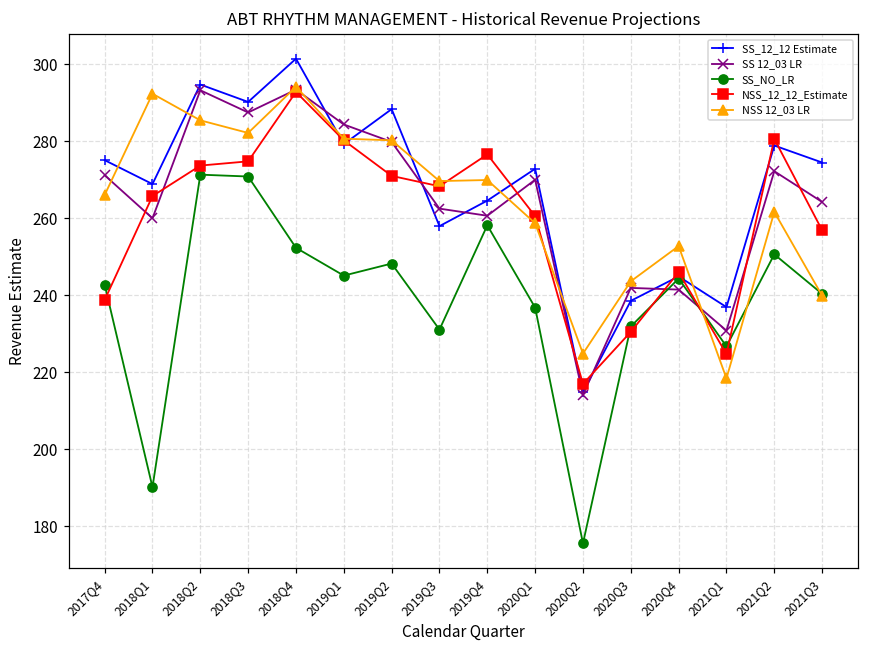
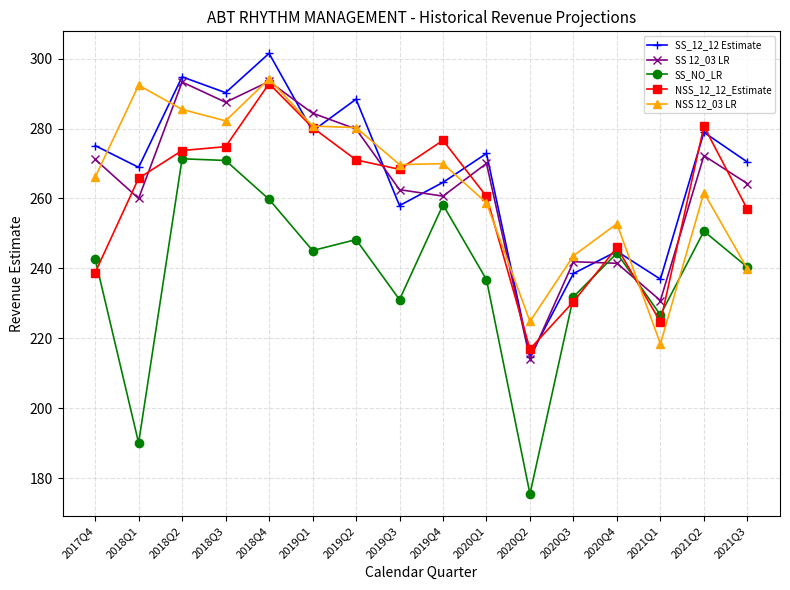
  {
    "SS_12_12 Estimate": {
      "2017Q4": 275,
      "2018Q1": 269,
      "2018Q2": 295,
      "2018Q3": 290,
      "2018Q4": 301,
      "2019Q1": 279,
      "2019Q2": 288,
      "2019Q3": 258,
      "2019Q4": 265,
      "2020Q1": 273,
      "2020Q3": 239,
      "2021Q1": 237,
      "2021Q2": 279,
-     "2021Q3": 275
+     "2021Q3": 270
    },
    "SS 12_03 LR": {
      "2017Q4": 271,
      "2018Q1": 260,
      "2018Q2": 293,
      "2018Q3": 288,
      "2019Q1": 284,
      "2019Q3": 263,
      "2019Q4": 261,
      "2020Q1": 270,
      "2020Q3": 242,
      "2020Q4": 241,
      "2021Q1": 231,
      "2021Q2": 272,
      "2021Q3": 264
    },
    "SS_NO_LR": {
      "2017Q4": 243,
      "2018Q1": 190,
      "2018Q2": 271,
      "2018Q3": 271,
-     "2018Q4": 252,
+     "2018Q4": 260,
      "2019Q1": 245,
      "2019Q2": 248,
      "2019Q3": 231,
      "2019Q4": 258,
      "2020Q1": 237,
      "2020Q2": 175,
      "2020Q3": 232,
      "2021Q1": 227,
      "2021Q2": 251
    },
    "NSS_12_12_Estimate": {
      "2017Q4": 239,
      "2018Q1": 266,
      "2018Q2": 274,
      "2018Q3": 275,
      "2019Q2": 271,
      "2019Q3": 268,
      "2019Q4": 277,
      "2020Q1": 261,
      "2020Q2": 217,
      "2020Q3": 230,
      "2020Q4": 246,
      "2021Q1": 225,
      "2021Q2": 281,
      "2021Q3": 257
    },
    "NSS 12_03 LR": {
      "2017Q4": 266,
      "2018Q1": 292,
      "2018Q2": 285,
      "2018Q3": 282,
      "2018Q4": 294,
      "2019Q3": 270,
      "2019Q4": 270,
      "2020Q1": 259,
      "2020Q2": 225,
      "2020Q3": 244,
      "2020Q4": 253,
      "2021Q1": 218,
      "2021Q2": 262
    }
  }
